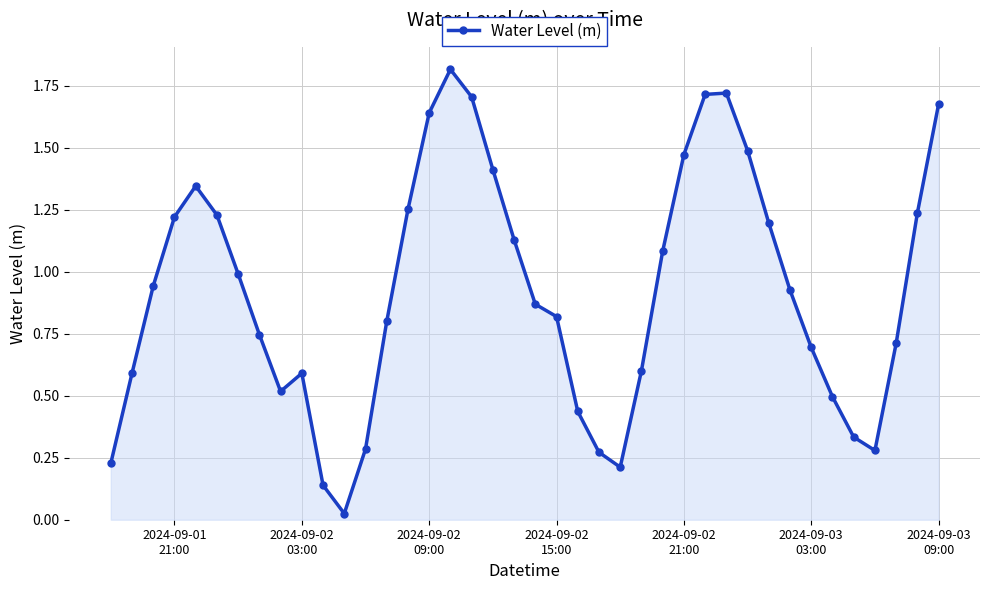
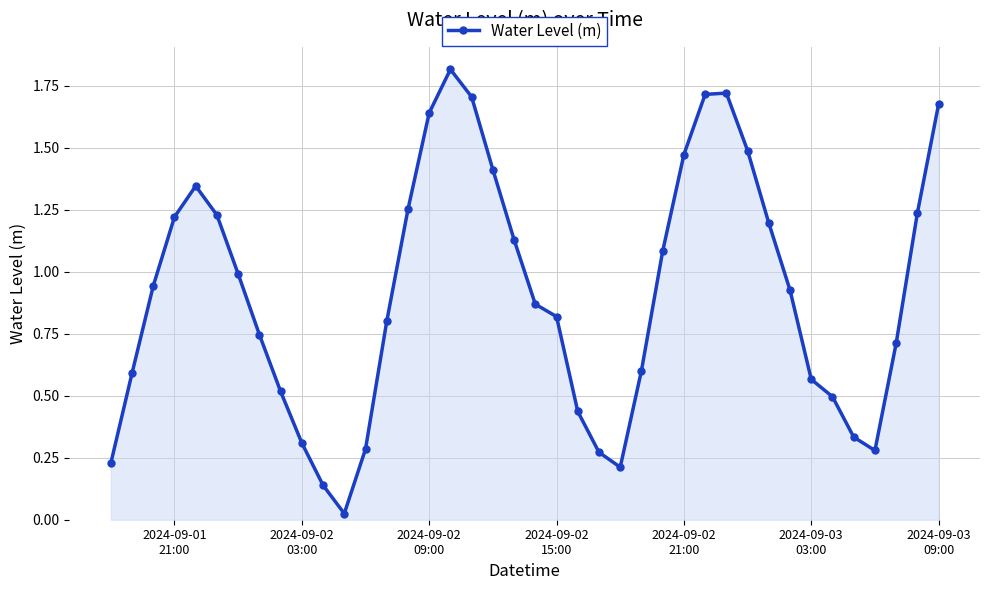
  {
    "2024-09-01 21:00": 1.22,
-   "2024-09-02 03:00": 0.59,
+   "2024-09-02 03:00": 0.31,
    "2024-09-02 09:00": 1.64,
    "2024-09-02 15:00": 0.82,
    "2024-09-02 21:00": 1.47,
-   "2024-09-03 03:00": 0.69,
+   "2024-09-03 03:00": 0.57,
    "2024-09-03 09:00": 1.68
  }
